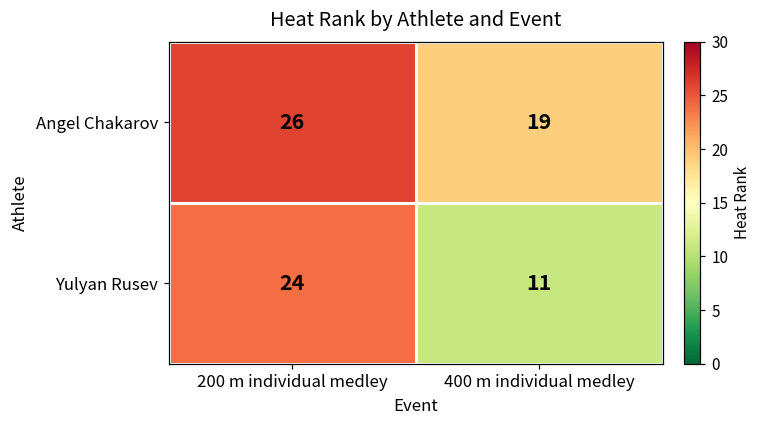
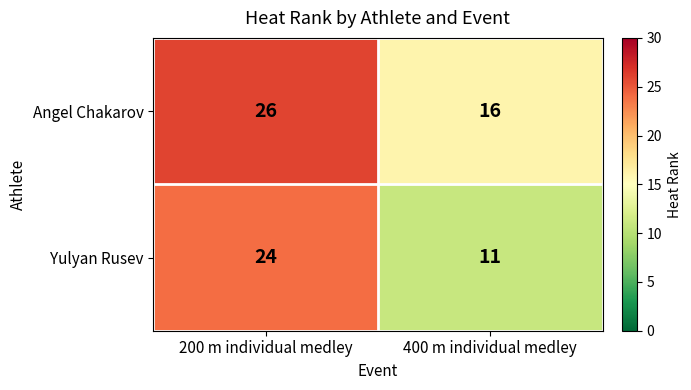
  {
    "Angel Chakarov": {
      "200 m individual medley": 26,
-     "400 m individual medley": 19
+     "400 m individual medley": 16
    },
    "Yulyan Rusev": {
      "200 m individual medley": 24,
      "400 m individual medley": 11
    }
  }
